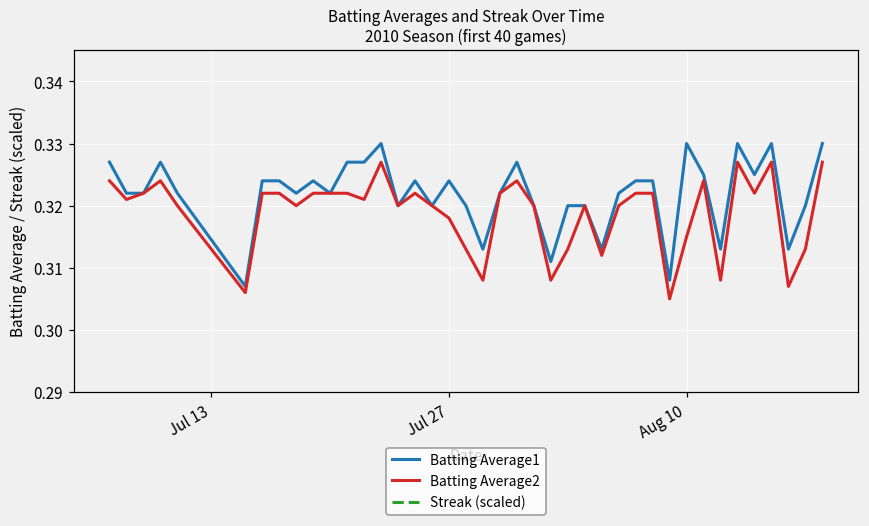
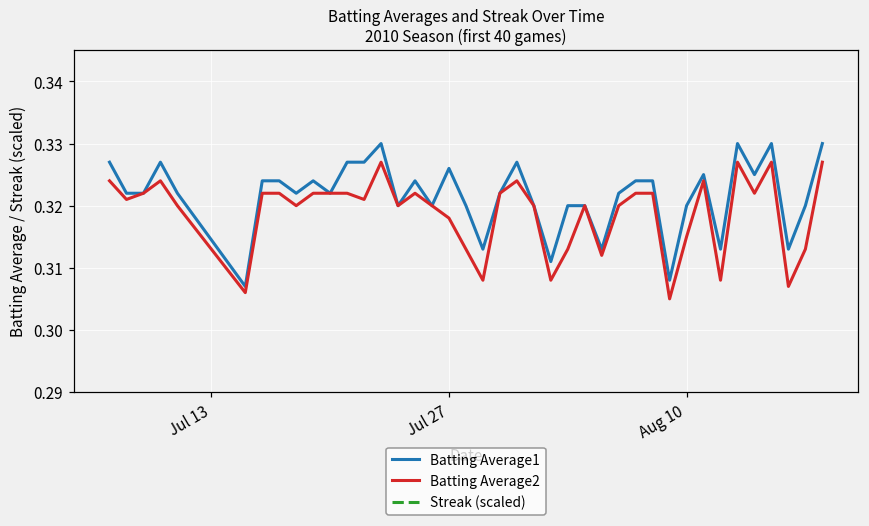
  {
    "Batting Average1": {
-     "Jul 27": 0.324,
-     "Aug 10": 0.33
+     "Jul 27": 0.326,
+     "Aug 10": 0.32
    },
    "Batting Average2": {
      "Jul 27": 0.318,
      "Aug 10": 0.315
    }
  }
